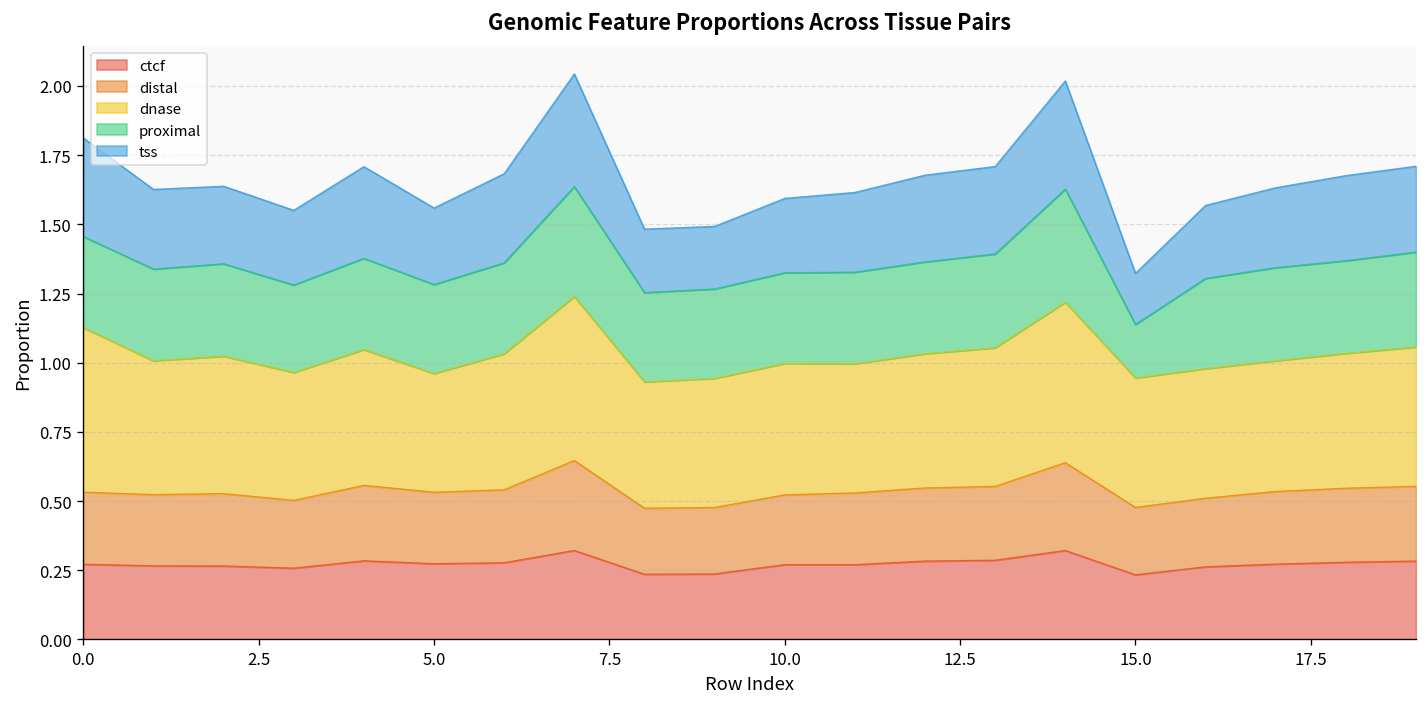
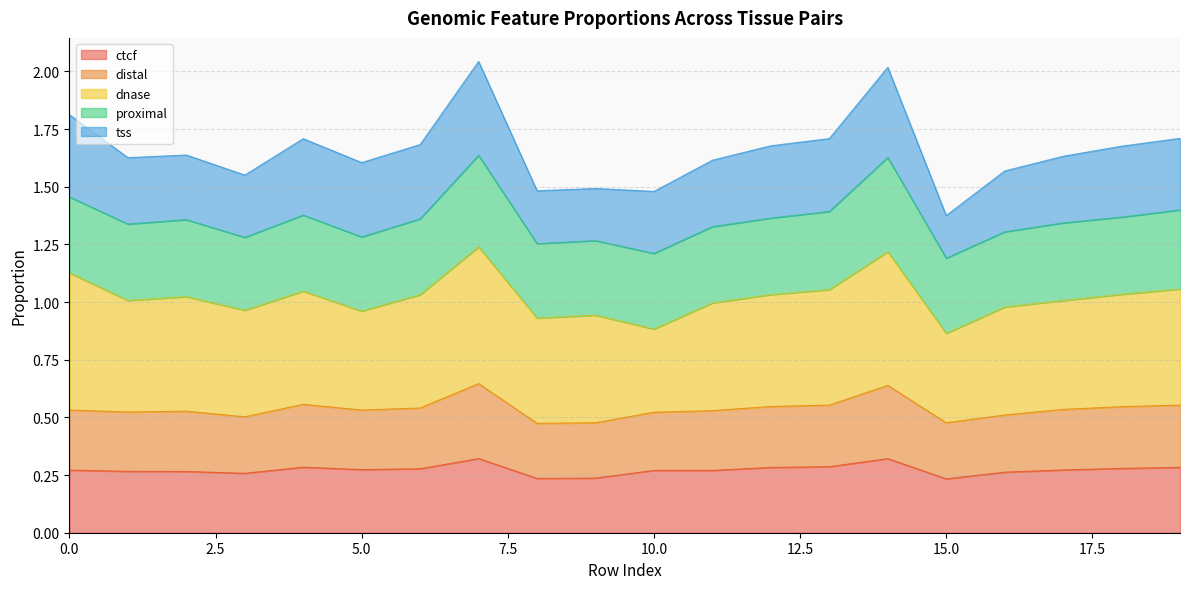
  {
    "dnase": {
      "0.0": 0.59,
      "5.0": 0.43,
-     "10.0": 0.47,
-     "15.0": 0.47
+     "10.0": 0.36,
+     "15.0": 0.39
    },
    "proximal": {
      "0.0": 0.33,
      "5.0": 0.32,
      "10.0": 0.33,
-     "15.0": 0.19
+     "15.0": 0.33
    },
    "tss": {
      "0.0": 0.36,
-     "5.0": 0.28,
+     "5.0": 0.32,
      "10.0": 0.27,
      "15.0": 0.18
    }
  }
